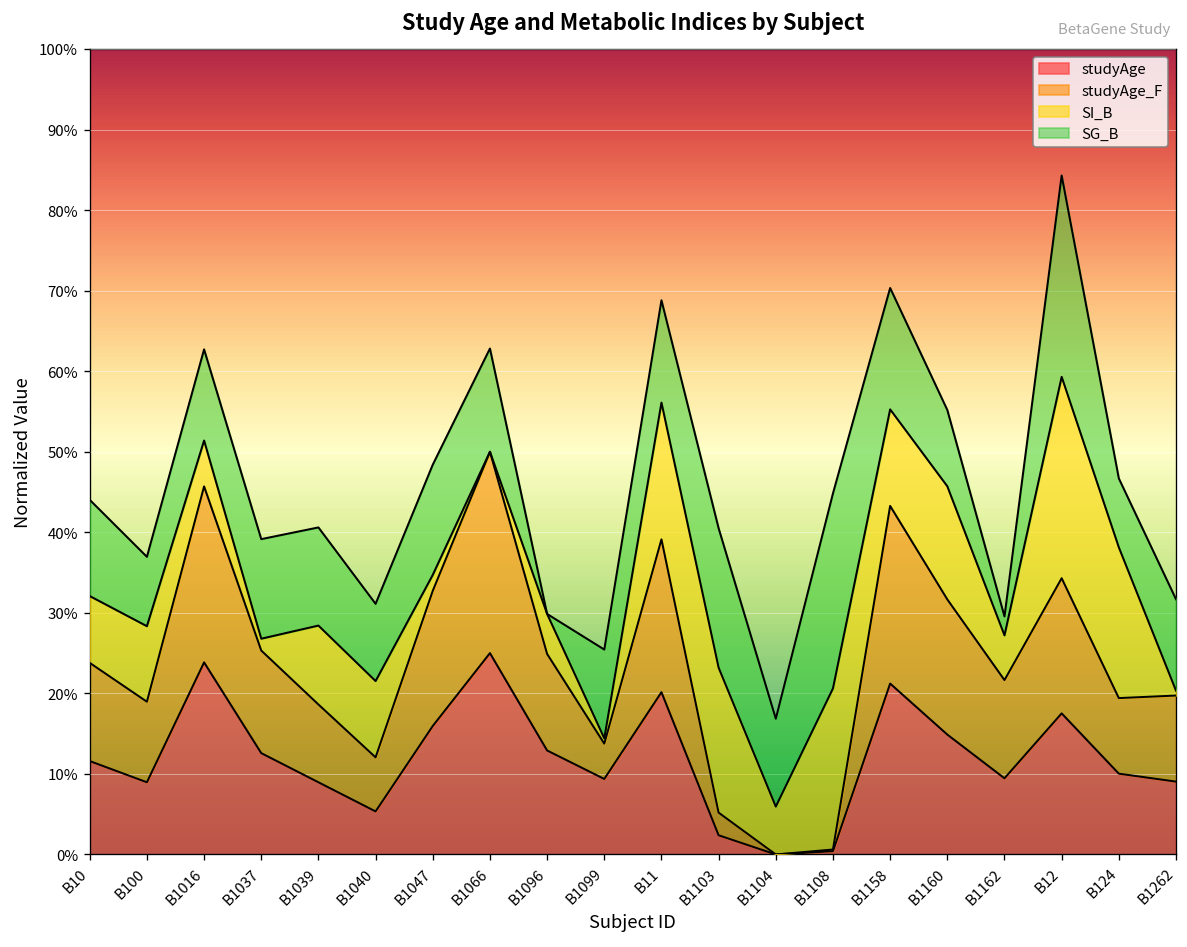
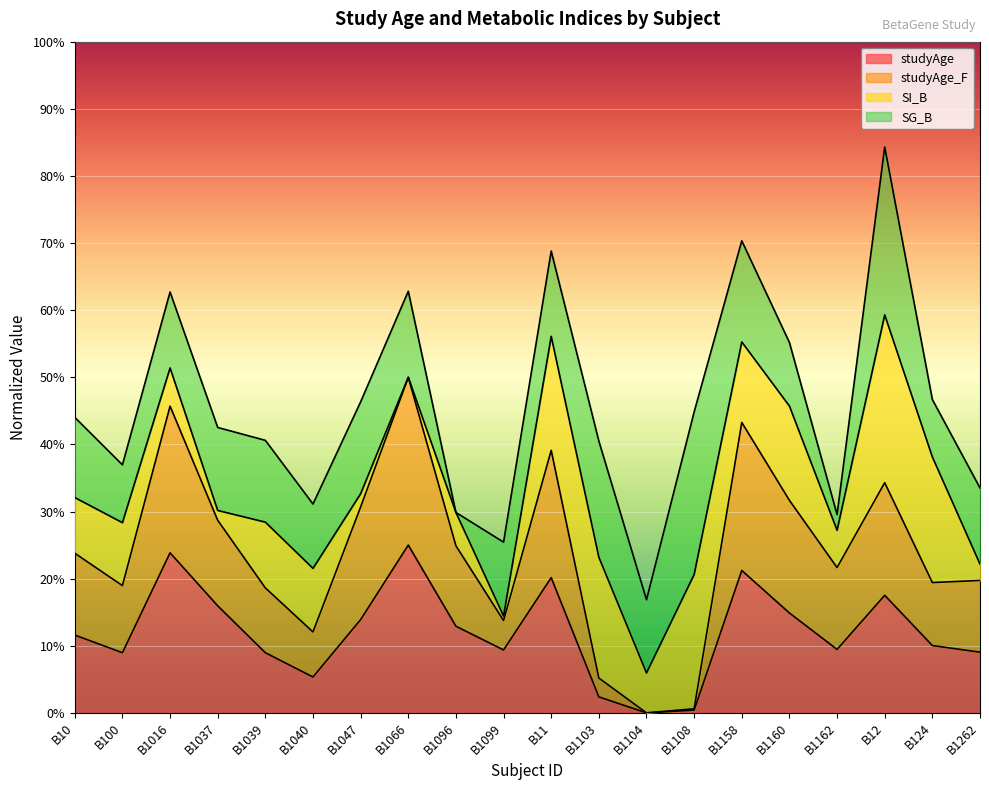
  {
    "studyAge": {
      "B10": "12%",
      "B100": "9%",
      "B1016": "24%",
-     "B1037": "13%",
+     "B1037": "16%",
      "B1039": "9%",
      "B1040": "5%",
-     "B1047": "16%",
+     "B1047": "14%",
      "B1066": "25%",
      "B1096": "13%",
      "B1099": "9%",
      "B11": "20%",
      "B1103": "2%",
      "B1158": "21%",
      "B1160": "15%",
      "B1162": "9%",
      "B12": "18%",
      "B124": "10%",
      "B1262": "9%"
    },
    "studyAge_F": {
      "B10": "12%",
      "B100": "10%",
      "B1016": "22%",
      "B1037": "13%",
      "B1039": "10%",
      "B1040": "7%",
      "B1047": "17%",
      "B1096": "12%",
      "B1099": "4%",
      "B11": "19%",
      "B1103": "3%",
      "B1158": "22%",
      "B1160": "17%",
      "B1162": "12%",
      "B12": "17%",
      "B124": "9%",
      "B1262": "11%"
    },
    "SI_B": {
      "B10": "8%",
      "B100": "9%",
      "B1016": "6%",
      "B1037": "1%",
      "B1039": "10%",
      "B1040": "9%",
      "B1047": "2%",
      "B1099": "1%",
      "B11": "17%",
      "B1103": "18%",
      "B1104": "6%",
      "B1108": "20%",
      "B1158": "12%",
      "B1160": "14%",
      "B1162": "6%",
      "B12": "25%",
      "B124": "19%",
-     "B1262": "1%"
+     "B1262": "2%"
    },
    "SG_B": {
      "B10": "12%",
      "B100": "9%",
      "B1016": "11%",
      "B1037": "12%",
      "B1039": "12%",
      "B1040": "10%",
      "B1047": "14%",
      "B1066": "13%",
      "B1099": "11%",
      "B11": "13%",
      "B1103": "17%",
      "B1104": "11%",
      "B1108": "24%",
      "B1158": "15%",
      "B1160": "9%",
      "B1162": "2%",
      "B12": "25%",
      "B124": "9%",
      "B1262": "11%"
    }
  }
